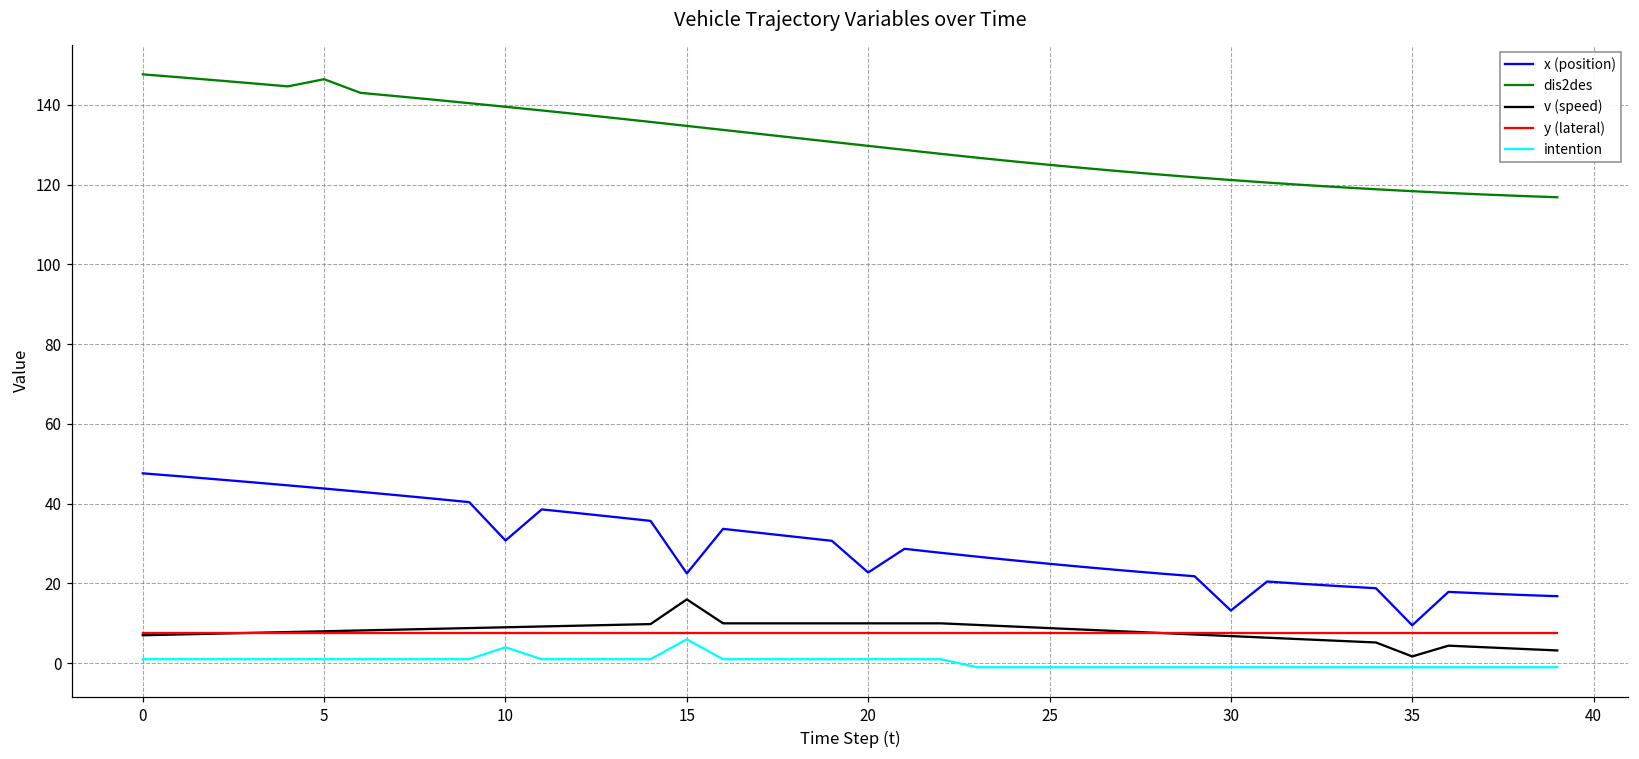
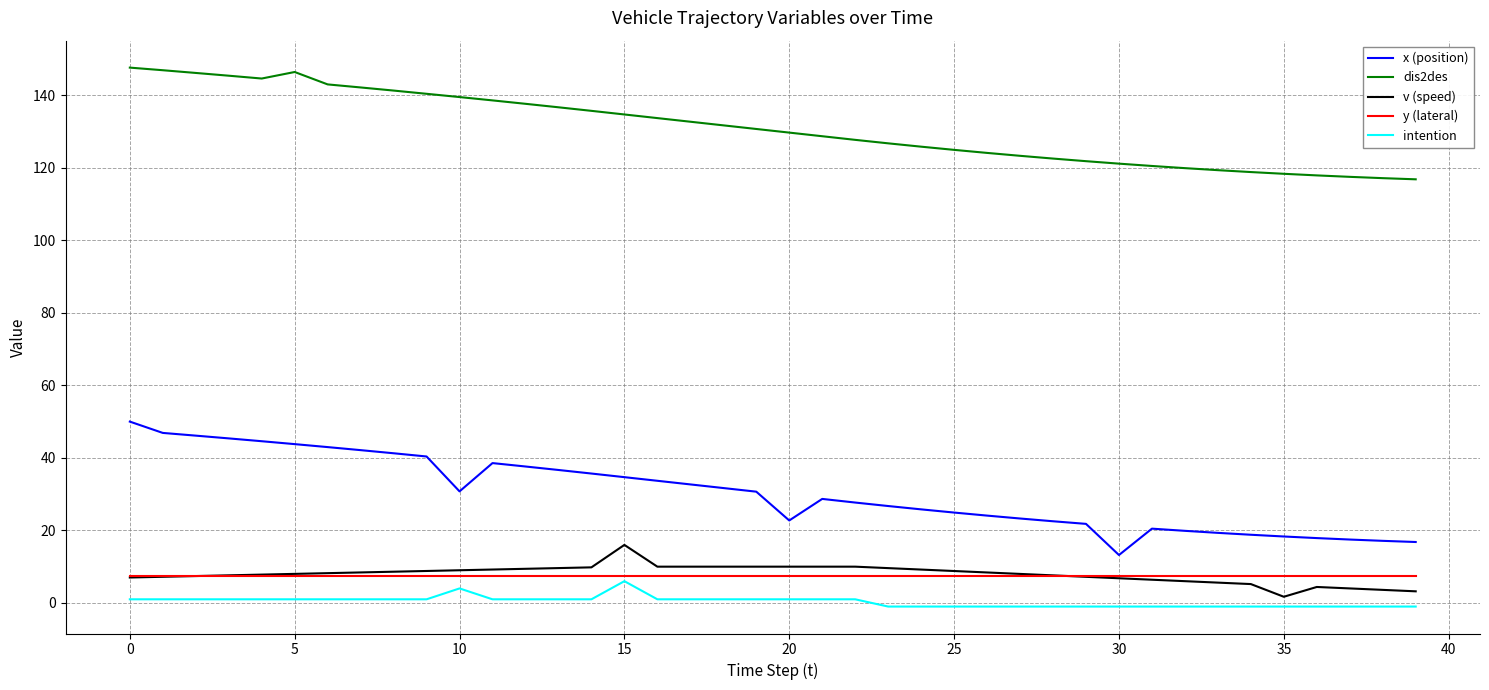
  {
    "x (position)": {
-     "0": 48,
+     "0": 50,
      "5": 44,
      "10": 31,
-     "15": 23,
+     "15": 35,
      "20": 23,
      "25": 25,
      "30": 13,
-     "35": 10
+     "35": 18
    },
    "dis2des": {
      "0": 148,
      "5": 146,
      "10": 139,
      "15": 135,
      "20": 130,
      "25": 125,
      "30": 121,
      "35": 118
    },
    "v (speed)": {
      "10": 9,
      "15": 16,
      "20": 10,
      "25": 9,
      "30": 7,
      "35": 2
    },
    "y (lateral)": {
      "10": 8,
      "15": 8,
      "20": 8,
      "25": 8,
      "30": 8,
      "35": 8
    },
    "intention": {
      "0": 1,
      "5": 1,
      "10": 4,
      "15": 6,
      "20": 1,
      "25": -1,
      "30": -1,
      "35": -1
    }
  }
